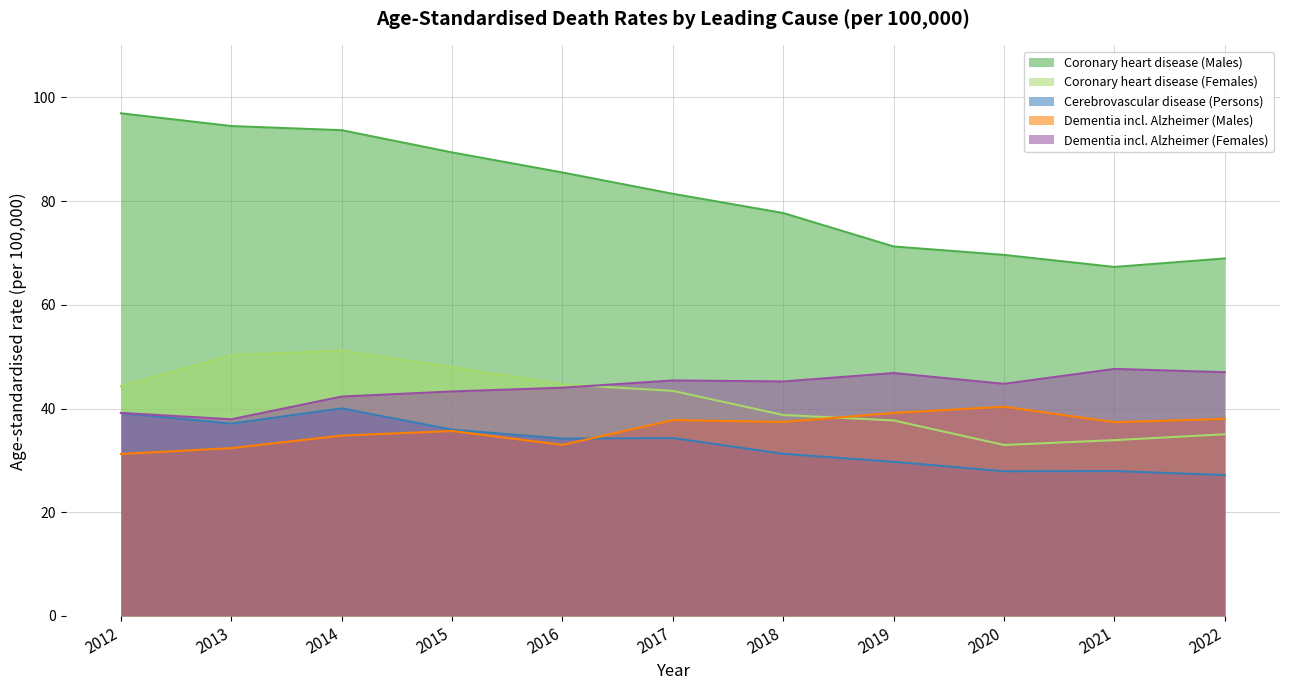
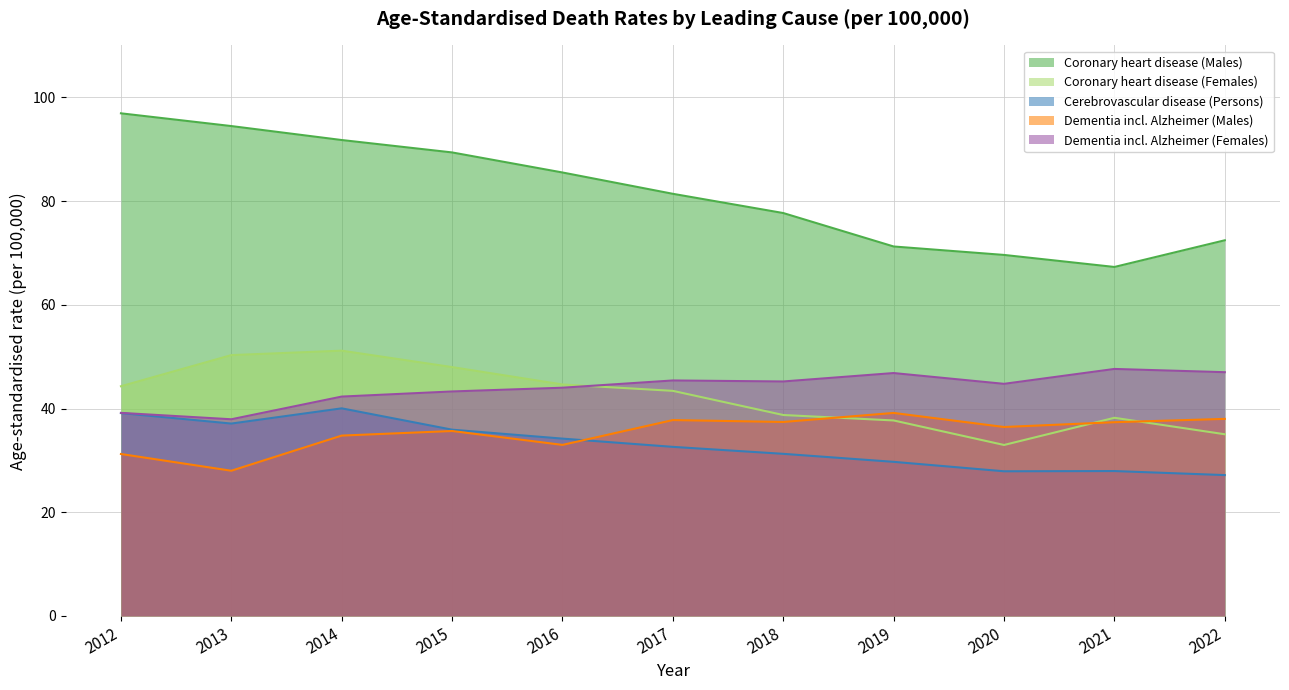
  {
    "Coronary heart disease (Males)": {
      "2012": 97,
      "2013": 94,
-     "2014": 94,
+     "2014": 92,
      "2015": 89,
      "2016": 86,
      "2017": 81,
      "2018": 78,
      "2019": 71,
      "2020": 70,
      "2021": 67,
-     "2022": 69
+     "2022": 72
    },
    "Coronary heart disease (Females)": {
      "2012": 44,
      "2013": 50,
      "2014": 51,
      "2015": 48,
      "2016": 45,
      "2017": 43,
      "2018": 39,
      "2019": 38,
      "2020": 33,
-     "2021": 34,
+     "2021": 38,
      "2022": 35
    },
    "Cerebrovascular disease (Persons)": {
      "2013": 37,
      "2014": 40,
      "2016": 34,
-     "2017": 34,
+     "2017": 33,
      "2018": 31,
      "2019": 30,
      "2020": 28,
      "2021": 28,
      "2022": 27
    },
    "Dementia incl. Alzheimer (Males)": {
      "2012": 31,
-     "2013": 32,
+     "2013": 28,
      "2014": 35,
      "2016": 33,
      "2017": 38,
      "2018": 37,
      "2019": 39,
-     "2020": 40,
+     "2020": 36,
      "2021": 37,
      "2022": 38
    },
    "Dementia incl. Alzheimer (Females)": {
      "2013": 38,
      "2014": 42,
      "2015": 43,
      "2016": 44,
      "2017": 45,
      "2018": 45,
      "2019": 47,
      "2020": 45,
      "2021": 48,
      "2022": 47
    }
  }
